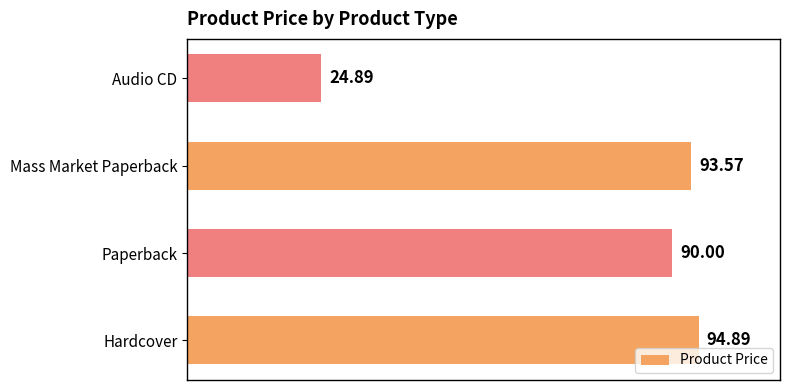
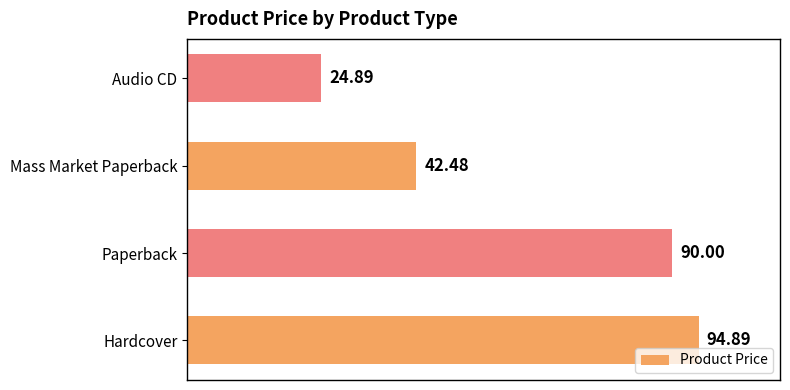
  {
    "Audio CD": 24.89,
-   "Mass Market Paperback": 93.57,
+   "Mass Market Paperback": 42.48,
    "Paperback": 90.00
  }
